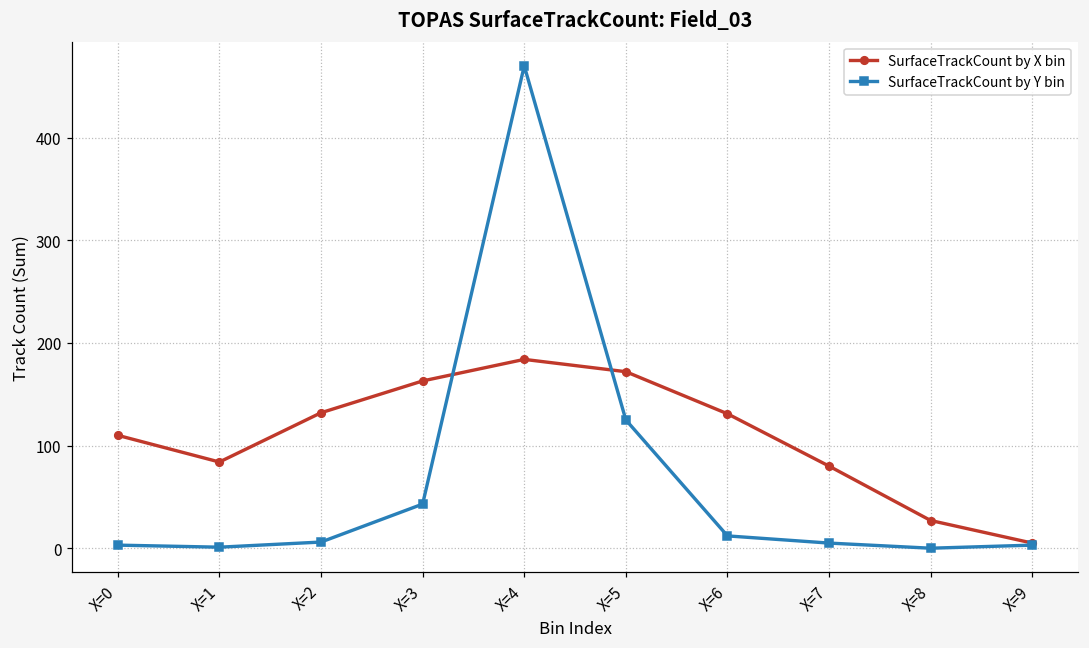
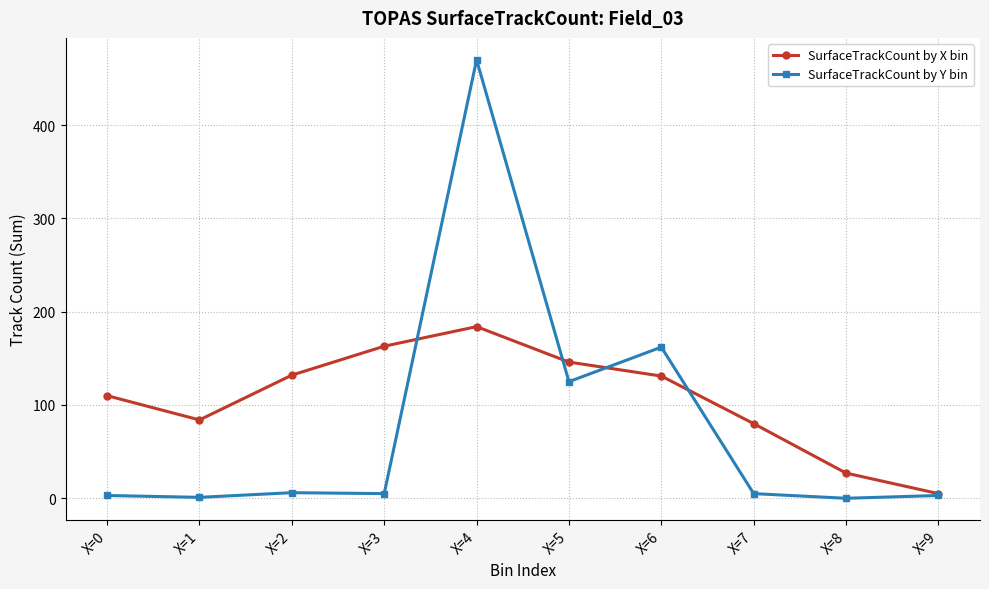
  {
    "SurfaceTrackCount by X bin": {
      "X=0": 110,
      "X=1": 80,
      "X=2": 130,
      "X=3": 160,
      "X=4": 180,
-     "X=5": 170,
+     "X=5": 150,
      "X=6": 130,
      "X=7": 80,
      "X=8": 30
    },
    "SurfaceTrackCount by Y bin": {
      "X=0": 0,
      "X=1": 0,
      "X=2": 10,
-     "X=3": 40,
+     "X=3": 10,
      "X=4": 470,
      "X=5": 130,
-     "X=6": 10,
+     "X=6": 160,
      "X=7": 10,
      "X=8": 0
    }
  }
